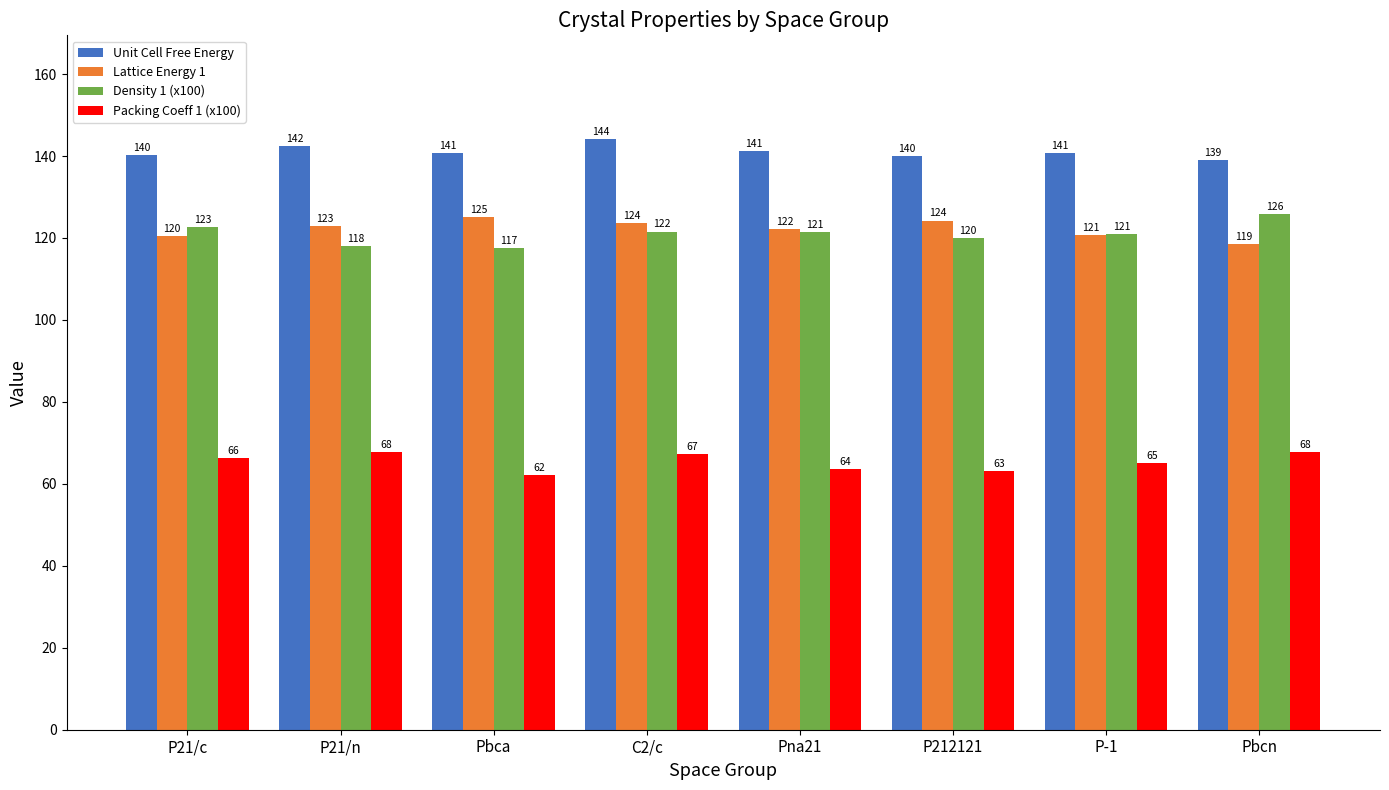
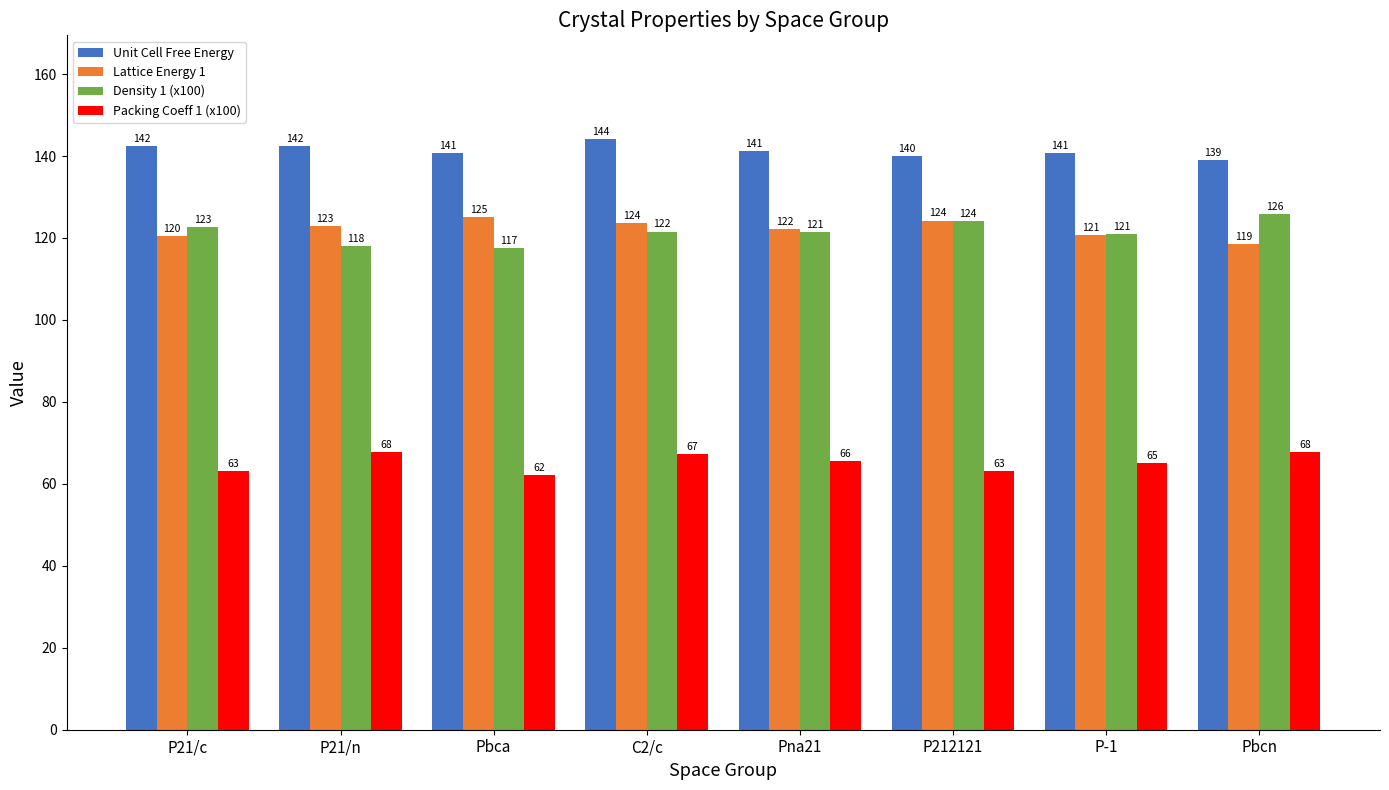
  {
    "Unit Cell Free Energy": {
-     "P21/c": 140,
+     "P21/c": 142,
      "P21/n": 142,
      "Pbca": 141,
      "C2/c": 144,
      "Pna21": 141,
      "P212121": 140,
      "P-1": 141,
      "Pbcn": 139
    },
    "Lattice Energy 1": {
      "P21/c": 120,
      "P21/n": 123,
      "Pbca": 125,
      "C2/c": 124,
      "Pna21": 122,
      "P212121": 124,
      "P-1": 121,
      "Pbcn": 119
    },
    "Density 1 (x100)": {
      "P21/c": 123,
      "P21/n": 118,
      "Pbca": 117,
      "C2/c": 122,
      "Pna21": 121,
-     "P212121": 120,
+     "P212121": 124,
      "P-1": 121,
      "Pbcn": 126
    },
    "Packing Coeff 1 (x100)": {
-     "P21/c": 66,
+     "P21/c": 63,
      "P21/n": 68,
      "Pbca": 62,
      "C2/c": 67,
-     "Pna21": 64,
+     "Pna21": 66,
      "P212121": 63,
      "P-1": 65,
      "Pbcn": 68
    }
  }
